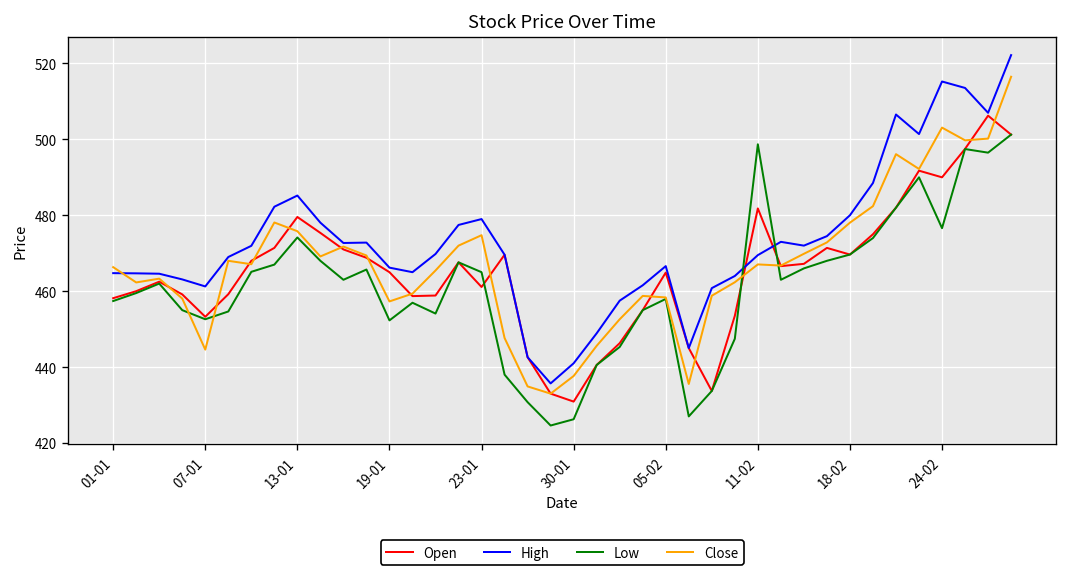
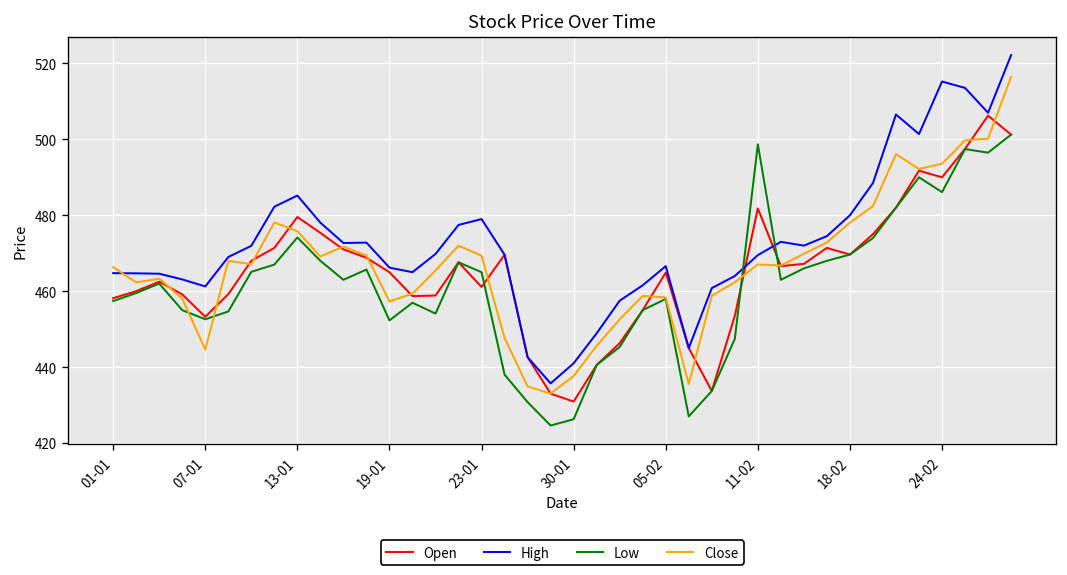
  {
    "Open": {
      "13-01": 480,
      "19-01": 465,
      "23-01": 461,
      "30-01": 431,
      "05-02": 465,
      "11-02": 482,
      "24-02": 490
    },
    "High": {
      "01-01": 465,
      "07-01": 461,
      "13-01": 485,
      "19-01": 466,
      "23-01": 479,
      "30-01": 441,
      "05-02": 467,
      "11-02": 470,
      "18-02": 480,
      "24-02": 515
    },
    "Low": {
      "13-01": 474,
      "19-01": 452,
      "23-01": 465,
      "30-01": 426,
      "11-02": 499,
-     "24-02": 477
+     "24-02": 486
    },
    "Close": {
      "01-01": 466,
      "07-01": 445,
      "13-01": 476,
      "19-01": 457,
-     "23-01": 475,
+     "23-01": 469,
      "30-01": 438,
      "11-02": 467,
      "18-02": 478,
-     "24-02": 503
+     "24-02": 494
    }
  }
